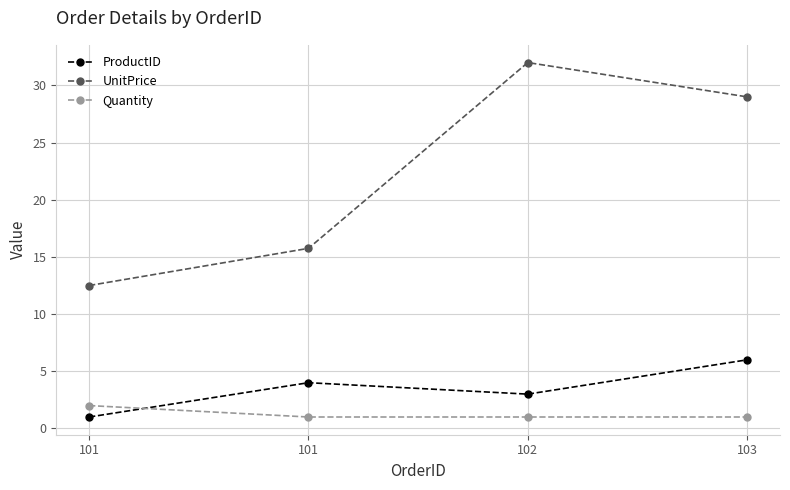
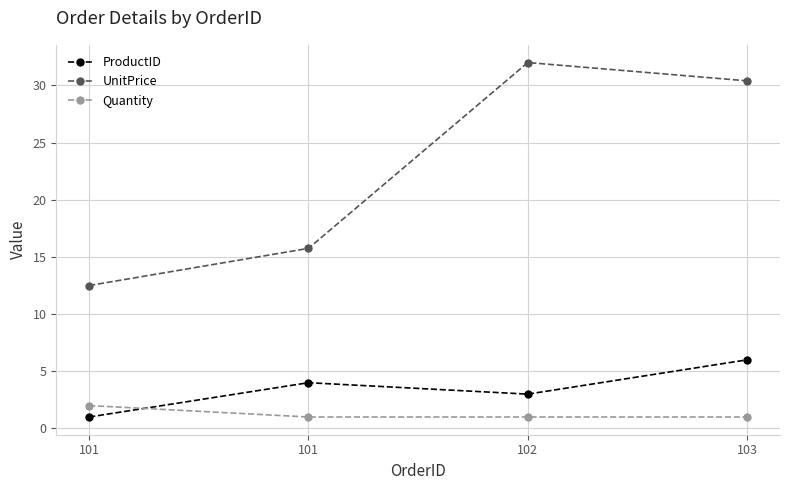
  {
    "ProductID": {
      "102": 3.0,
      "103": 6.0
    },
    "UnitPrice": {
      "102": 32.0,
-     "103": 29.0
+     "103": 30.4
    },
    "Quantity": {
      "102": 1.0,
      "103": 1.0
    }
  }
